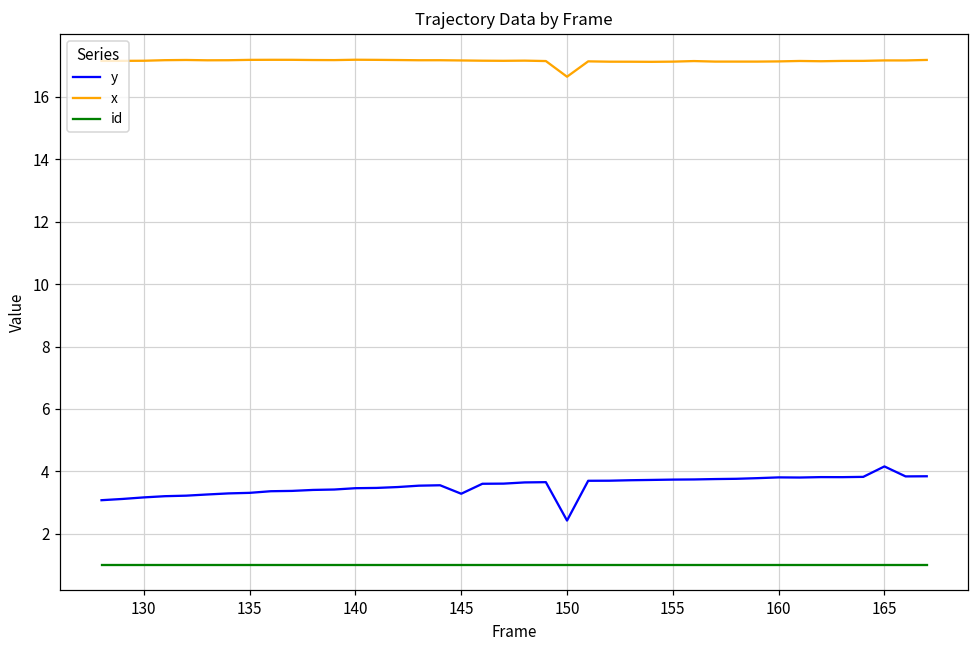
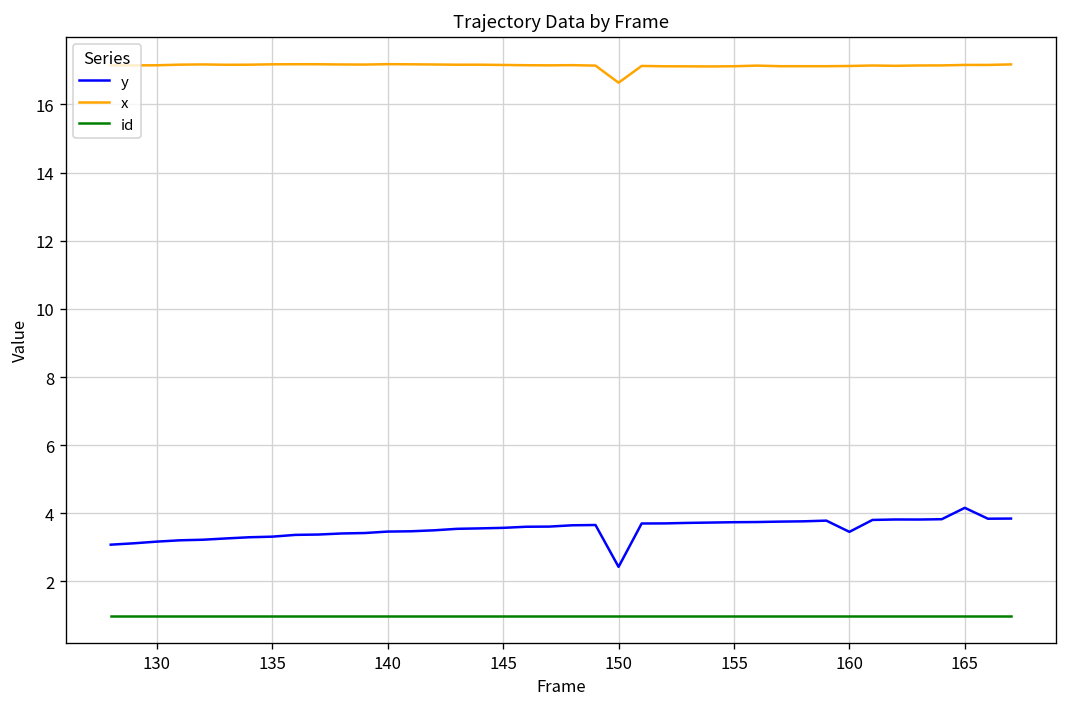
  {
    "y": {
      "130": 3.2,
      "135": 3.3,
      "140": 3.5,
-     "145": 3.3,
+     "145": 3.6,
      "150": 2.4,
      "155": 3.7,
-     "160": 3.8,
+     "160": 3.5,
      "165": 4.2
    },
    "x": {
      "130": 17.2,
      "135": 17.2,
      "140": 17.2,
      "145": 17.2,
      "150": 16.6,
      "155": 17.1,
      "160": 17.1,
      "165": 17.2
    },
    "id": {
      "130": 1.0,
      "135": 1.0,
      "140": 1.0,
      "145": 1.0,
      "150": 1.0,
      "155": 1.0,
      "160": 1.0,
      "165": 1.0
    }
  }
